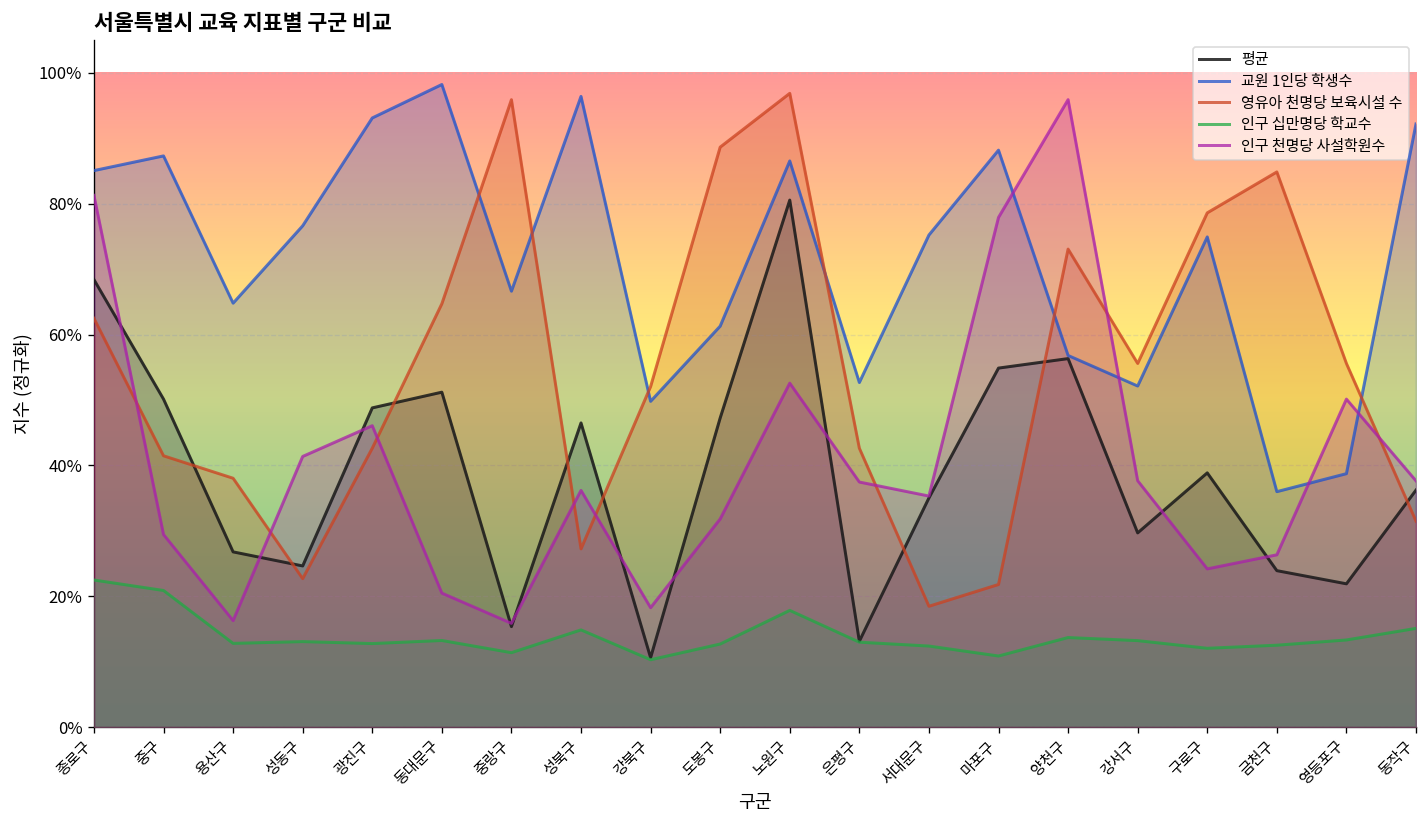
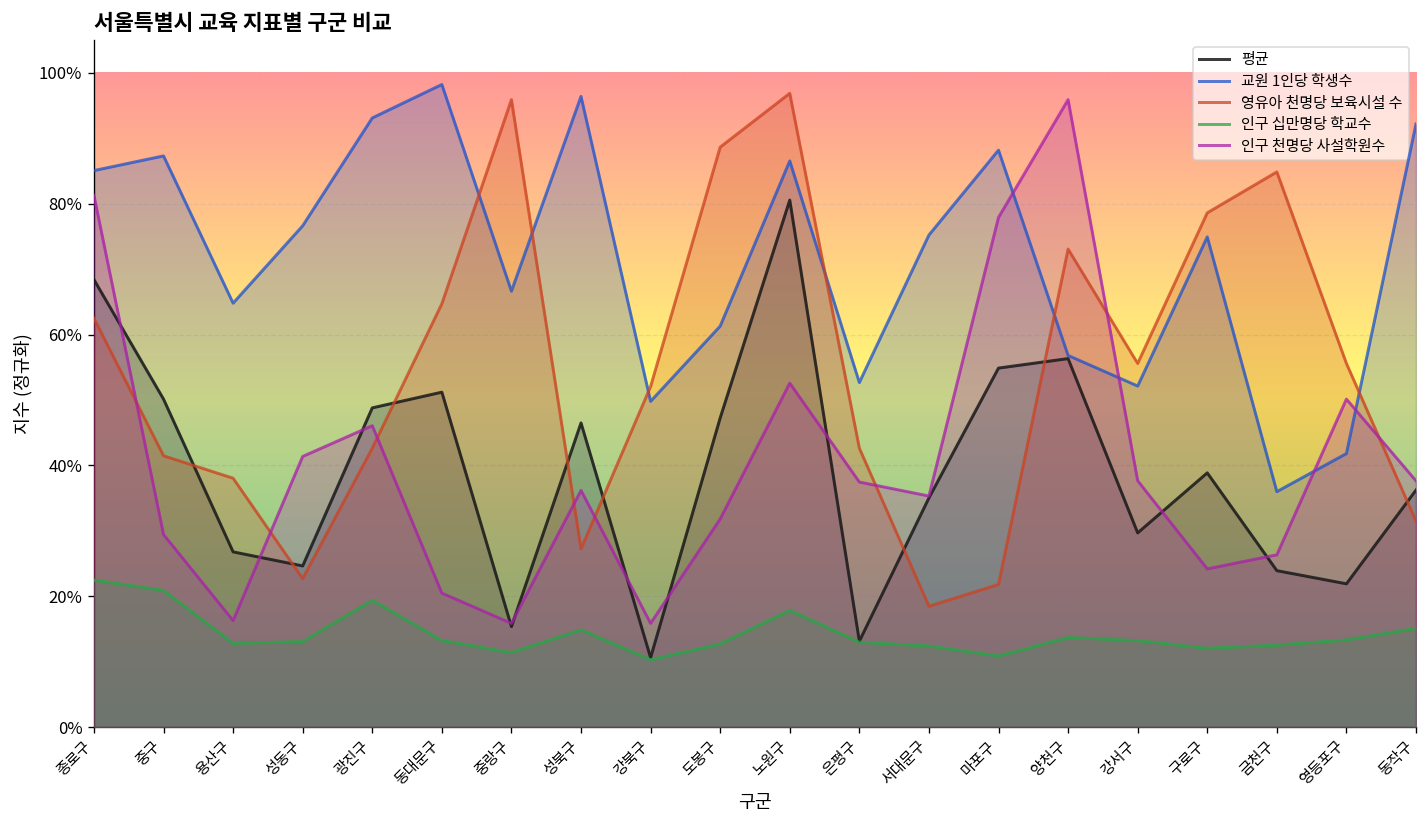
  {
    "평균": {
      "종로구": "68%",
      "중구": "50%",
      "용산구": "27%",
      "성동구": "25%",
      "광진구": "49%",
      "동대문구": "51%",
      "중랑구": "15%",
      "성북구": "46%",
      "도봉구": "47%",
      "노원구": "81%",
      "마포구": "55%",
      "양천구": "56%",
      "강서구": "30%",
      "구로구": "39%",
      "금천구": "24%",
      "영등포구": "22%",
      "동작구": "36%"
    },
    "교원 1인당 학생수": {
      "종로구": "85%",
      "중구": "87%",
      "용산구": "65%",
      "성동구": "77%",
      "광진구": "93%",
      "동대문구": "98%",
      "중랑구": "67%",
      "성북구": "96%",
      "강북구": "50%",
      "도봉구": "61%",
      "노원구": "87%",
      "은평구": "53%",
      "서대문구": "75%",
      "마포구": "88%",
      "양천구": "57%",
      "강서구": "52%",
      "구로구": "75%",
      "금천구": "36%",
-     "영등포구": "39%",
+     "영등포구": "42%",
      "동작구": "92%"
    },
    "영유아 천명당 보육시설 수": {
      "종로구": "62%",
      "중구": "41%",
      "용산구": "38%",
      "성동구": "23%",
      "광진구": "43%",
      "동대문구": "65%",
      "중랑구": "96%",
      "성북구": "27%",
      "강북구": "52%",
      "도봉구": "89%",
      "노원구": "97%",
      "은평구": "43%",
      "서대문구": "18%",
      "마포구": "22%",
      "양천구": "73%",
      "강서구": "56%",
      "구로구": "79%",
      "금천구": "85%",
      "영등포구": "56%",
      "동작구": "31%"
    },
    "인구 십만명당 학교수": {
      "종로구": "22%",
      "중구": "21%",
      "용산구": "13%",
      "성동구": "13%",
-     "광진구": "13%",
+     "광진구": "19%",
      "동대문구": "13%",
      "중랑구": "11%",
      "성북구": "15%",
      "도봉구": "13%",
      "노원구": "18%",
      "서대문구": "12%",
      "마포구": "11%",
      "양천구": "14%",
      "강서구": "13%",
      "구로구": "12%",
      "금천구": "13%",
      "영등포구": "13%",
      "동작구": "15%"
    },
    "인구 천명당 사설학원수": {
      "종로구": "81%",
      "중구": "29%",
      "용산구": "16%",
      "성동구": "41%",
      "광진구": "46%",
      "동대문구": "20%",
      "중랑구": "16%",
      "성북구": "36%",
-     "강북구": "18%",
+     "강북구": "16%",
      "도봉구": "32%",
      "노원구": "53%",
      "은평구": "37%",
      "마포구": "78%",
      "양천구": "96%",
      "강서구": "38%",
      "구로구": "24%",
      "금천구": "26%",
      "영등포구": "50%",
      "동작구": "38%"
    }
  }
